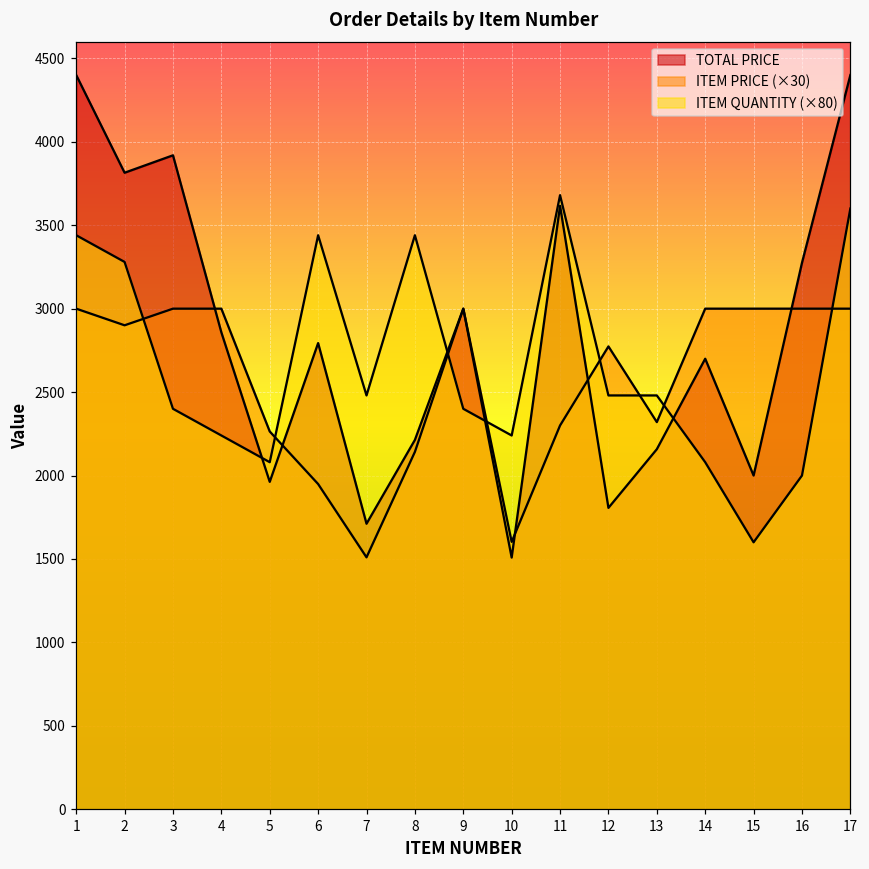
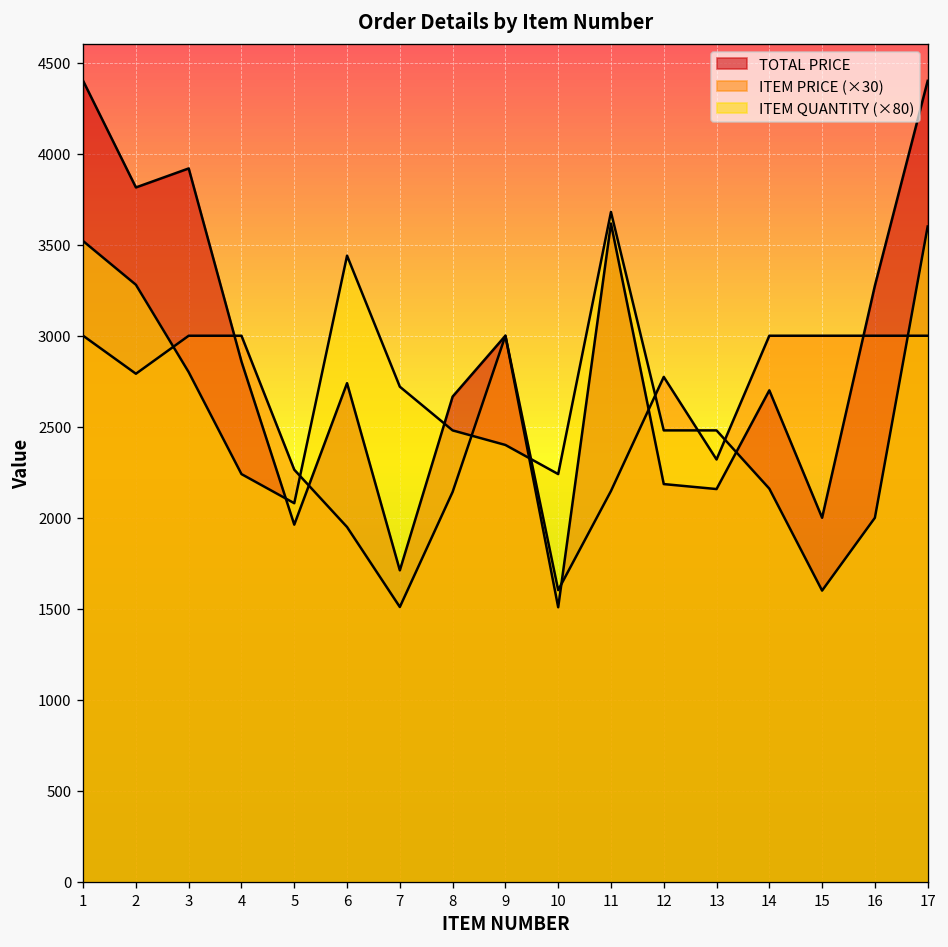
  {
    "TOTAL PRICE": {
      "1": 4400,
      "2": 3810,
      "3": 3920,
      "4": 2860,
      "5": 1960,
-     "6": 2790,
+     "6": 2740,
      "7": 1710,
-     "8": 2210,
+     "8": 2670,
      "10": 1510,
      "11": 3620,
-     "12": 1810,
+     "12": 2190,
      "13": 2160,
      "14": 2700,
      "15": 2000,
      "16": 3280,
      "17": 4400
    },
    "ITEM PRICE (×30)": {
      "1": 3000,
-     "2": 2900,
+     "2": 2790,
      "3": 3000,
      "4": 3000,
      "5": 2260,
      "6": 1950,
      "7": 1510,
      "8": 2140,
      "10": 1600,
-     "11": 2300,
+     "11": 2150,
      "12": 2770,
      "13": 2320,
      "14": 3000,
      "15": 3000,
      "16": 3000,
      "17": 3000
    },
    "ITEM QUANTITY (×80)": {
-     "1": 3440,
+     "1": 3520,
      "2": 3280,
-     "3": 2400,
+     "3": 2800,
      "4": 2240,
      "5": 2080,
      "6": 3440,
-     "7": 2480,
-     "8": 3440,
+     "7": 2720,
+     "8": 2480,
      "9": 2400,
      "10": 2240,
      "11": 3680,
      "12": 2480,
      "13": 2480,
-     "14": 2080,
+     "14": 2160,
      "15": 1600,
      "16": 2000,
      "17": 3600
    }
  }
